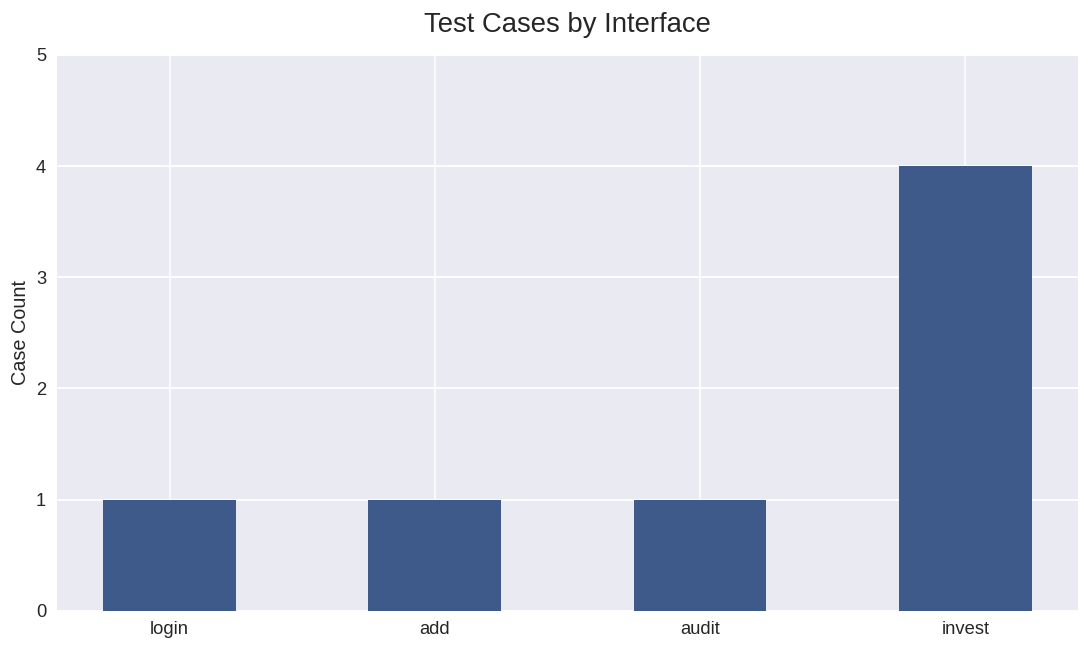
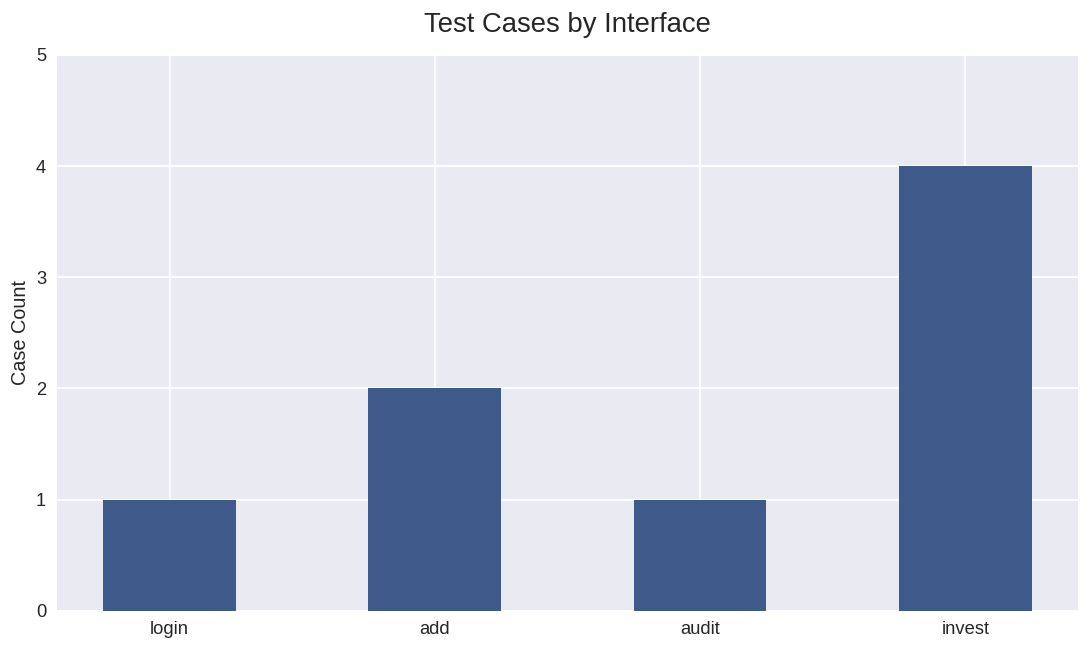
  {
    "login": 1,
-   "add": 1,
+   "add": 2,
    "audit": 1,
    "invest": 4
  }
